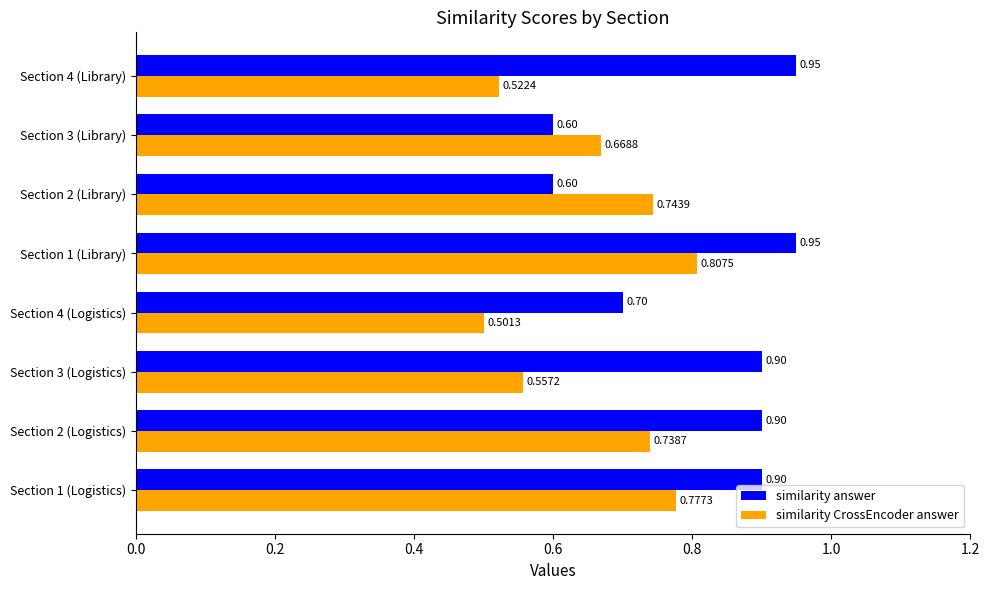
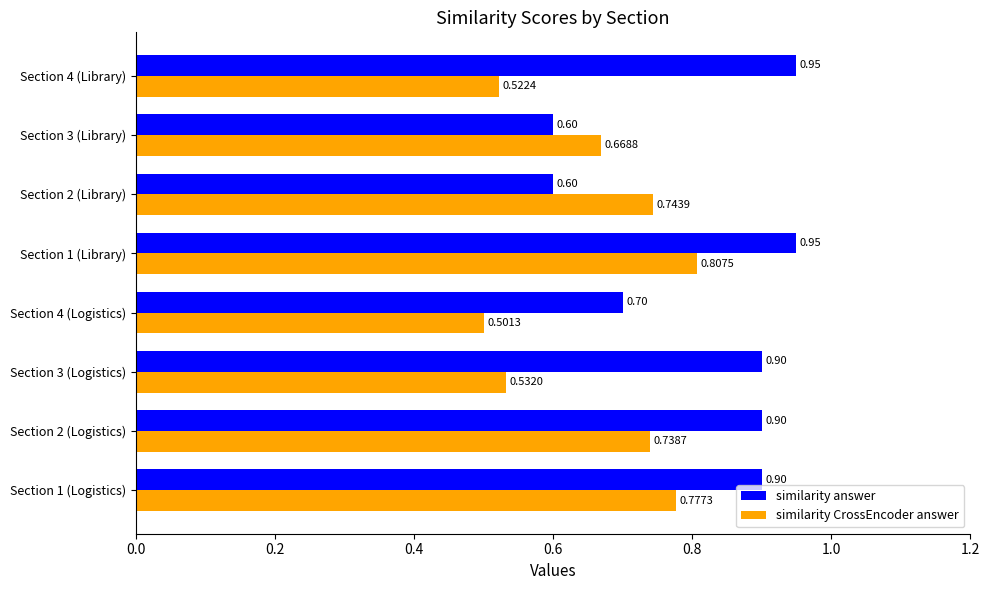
  {
    "similarity answer": {
      "Section 4 (Library)": 0.95,
      "Section 3 (Library)": 0.60,
      "Section 2 (Library)": 0.60,
      "Section 1 (Library)": 0.95,
      "Section 4 (Logistics)": 0.70,
      "Section 3 (Logistics)": 0.90,
      "Section 2 (Logistics)": 0.90,
      "Section 1 (Logistics)": 0.90
    },
    "similarity CrossEncoder answer": {
      "Section 4 (Library)": 0.5224,
      "Section 3 (Library)": 0.6688,
      "Section 2 (Library)": 0.7439,
      "Section 1 (Library)": 0.8075,
      "Section 4 (Logistics)": 0.5013,
-     "Section 3 (Logistics)": 0.5572,
+     "Section 3 (Logistics)": 0.5320,
      "Section 2 (Logistics)": 0.7387,
      "Section 1 (Logistics)": 0.7773
    }
  }
